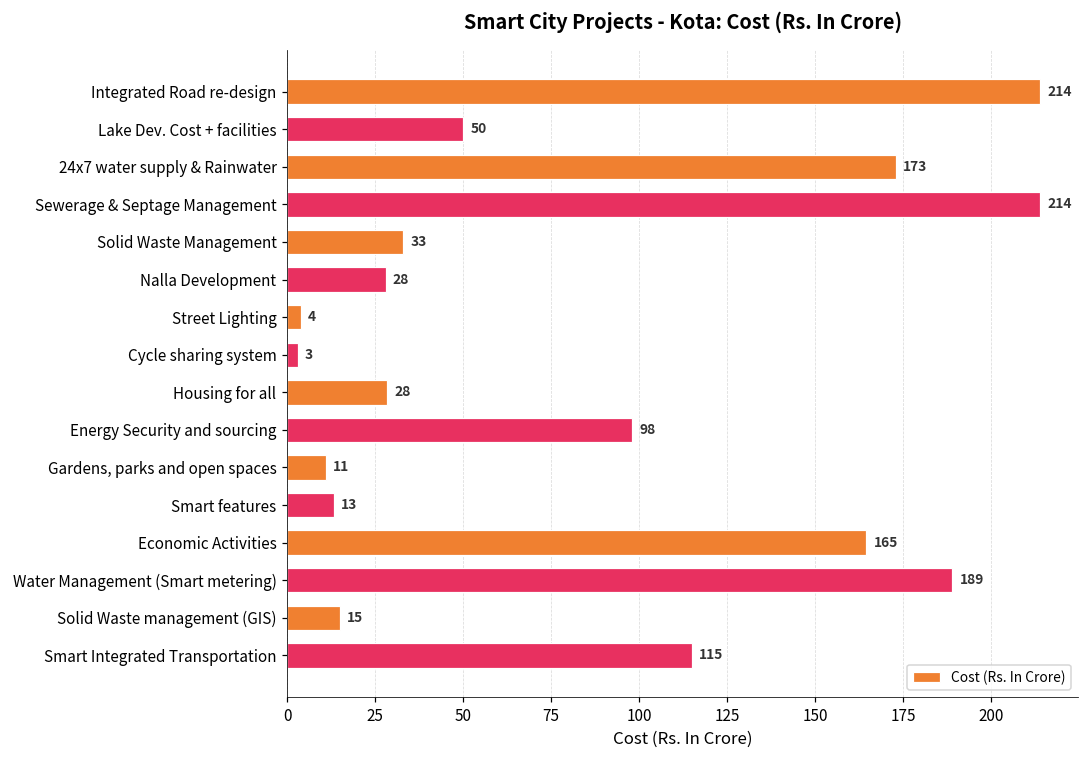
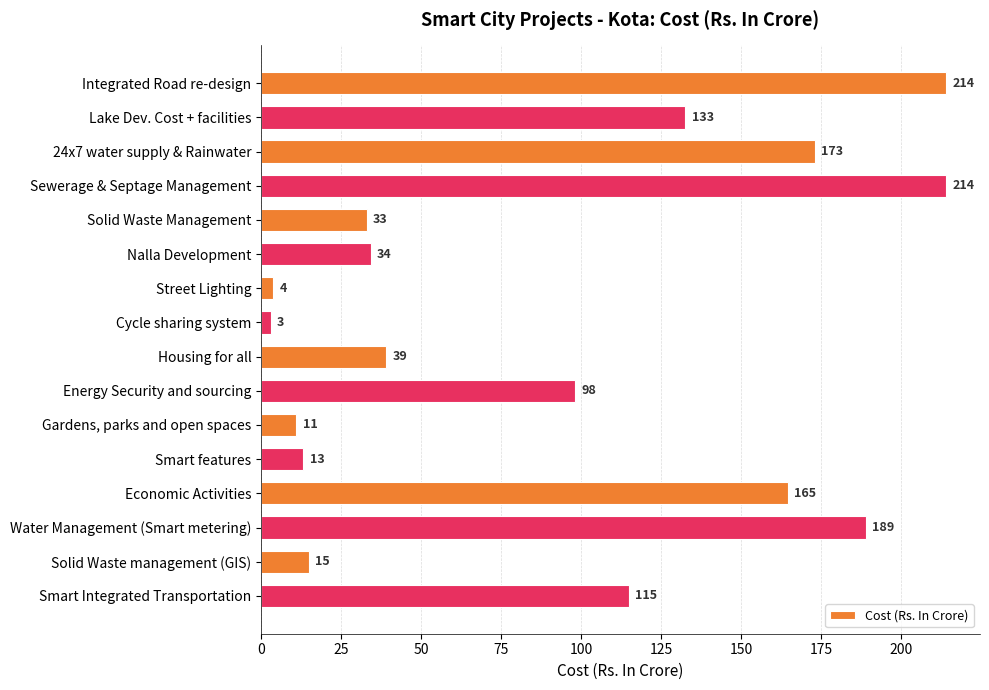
  {
    "Integrated Road re-design": 214,
-   "Lake Dev. Cost + facilities": 50,
+   "Lake Dev. Cost + facilities": 133,
    "24x7 water supply & Rainwater": 173,
    "Sewerage & Septage Management": 214,
    "Solid Waste Management": 33,
-   "Nalla Development": 28,
+   "Nalla Development": 34,
    "Street Lighting": 4,
    "Cycle sharing system": 3,
-   "Housing for all": 28,
+   "Housing for all": 39,
    "Energy Security and sourcing": 98,
    "Gardens, parks and open spaces": 11,
    "Smart features": 13,
    "Economic Activities": 165,
    "Water Management (Smart metering)": 189,
    "Solid Waste management (GIS)": 15,
    "Smart Integrated Transportation": 115
  }
